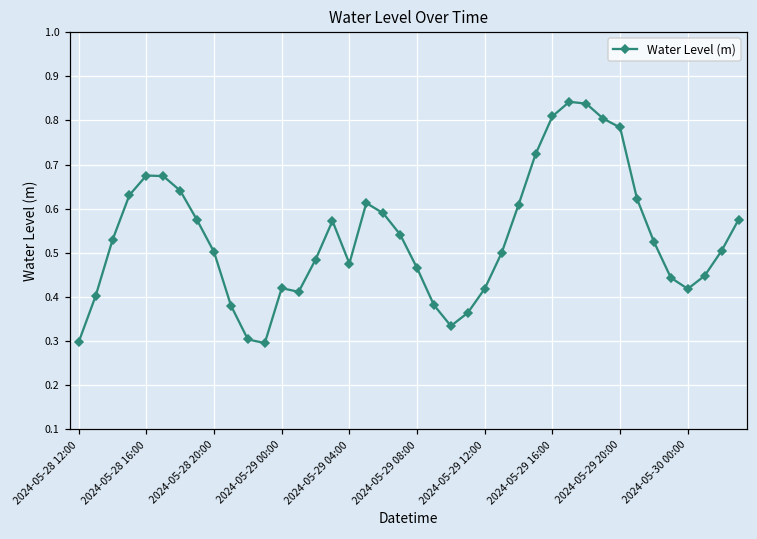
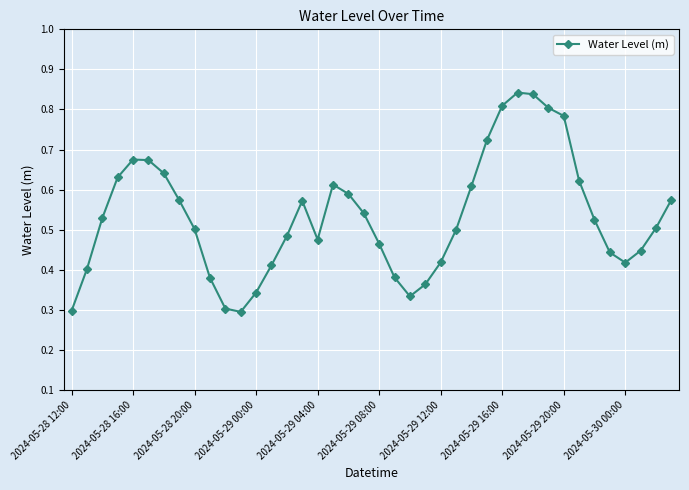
  {
    "2024-05-28 12:00": 0.30,
    "2024-05-28 16:00": 0.68,
    "2024-05-28 20:00": 0.50,
-   "2024-05-29 00:00": 0.42,
+   "2024-05-29 00:00": 0.34,
    "2024-05-29 04:00": 0.48,
    "2024-05-29 08:00": 0.47,
    "2024-05-29 12:00": 0.42,
    "2024-05-29 16:00": 0.81,
    "2024-05-29 20:00": 0.78,
    "2024-05-30 00:00": 0.42
  }
